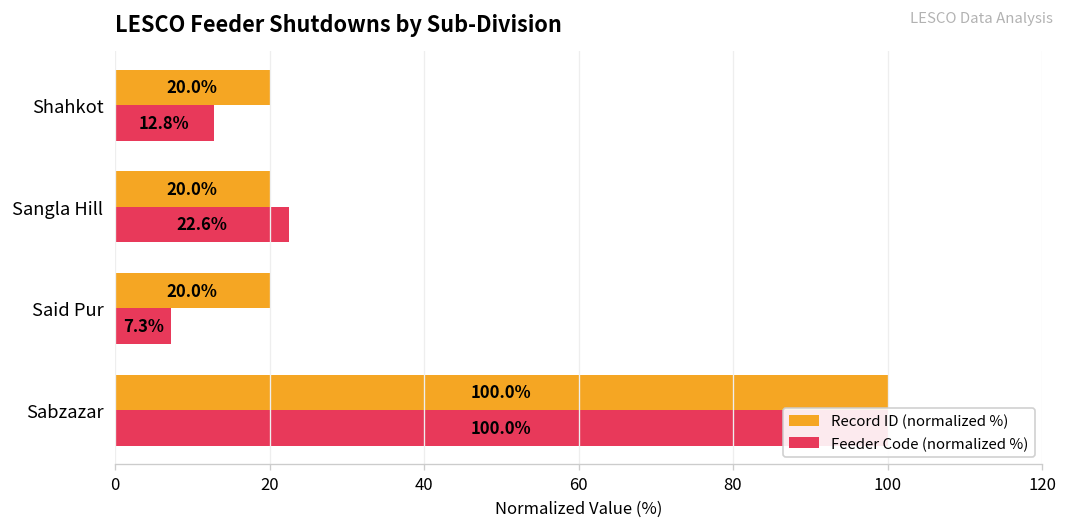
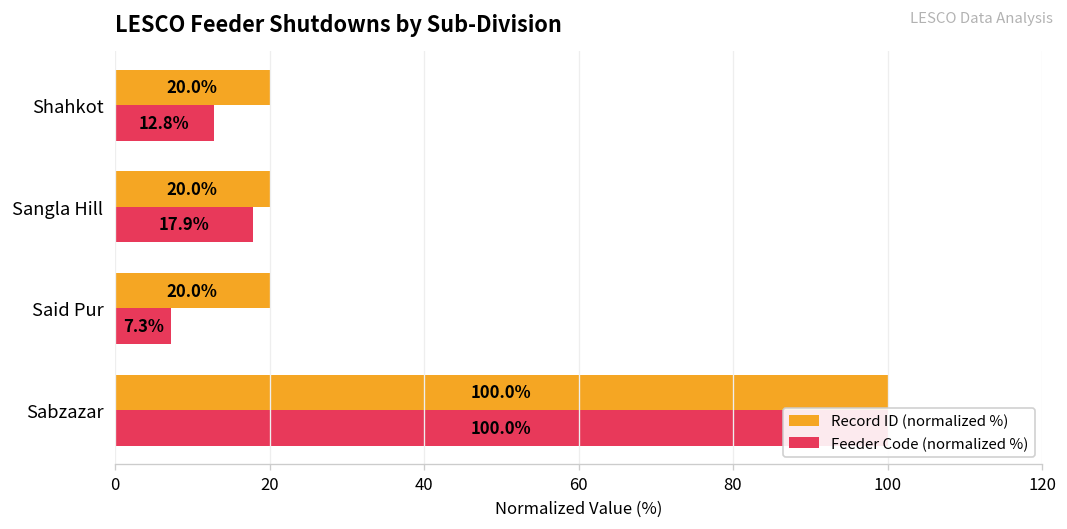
  {
    "Record ID (normalized %)": {
      "Shahkot": "20.0%",
      "Sangla Hill": "20.0%",
      "Said Pur": "20.0%",
      "Sabzazar": "100.0%"
    },
    "Feeder Code (normalized %)": {
      "Shahkot": "12.8%",
-     "Sangla Hill": "22.6%",
+     "Sangla Hill": "17.9%",
      "Said Pur": "7.3%"
    }
  }
